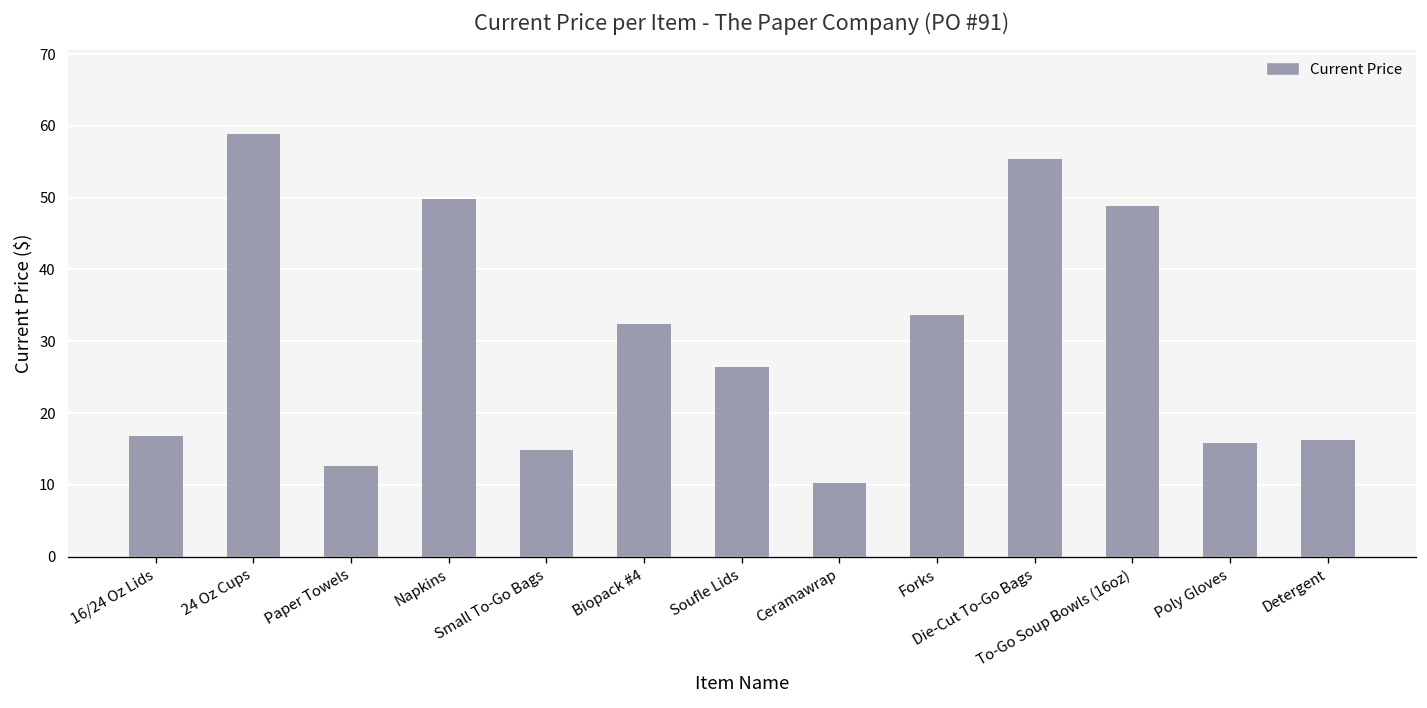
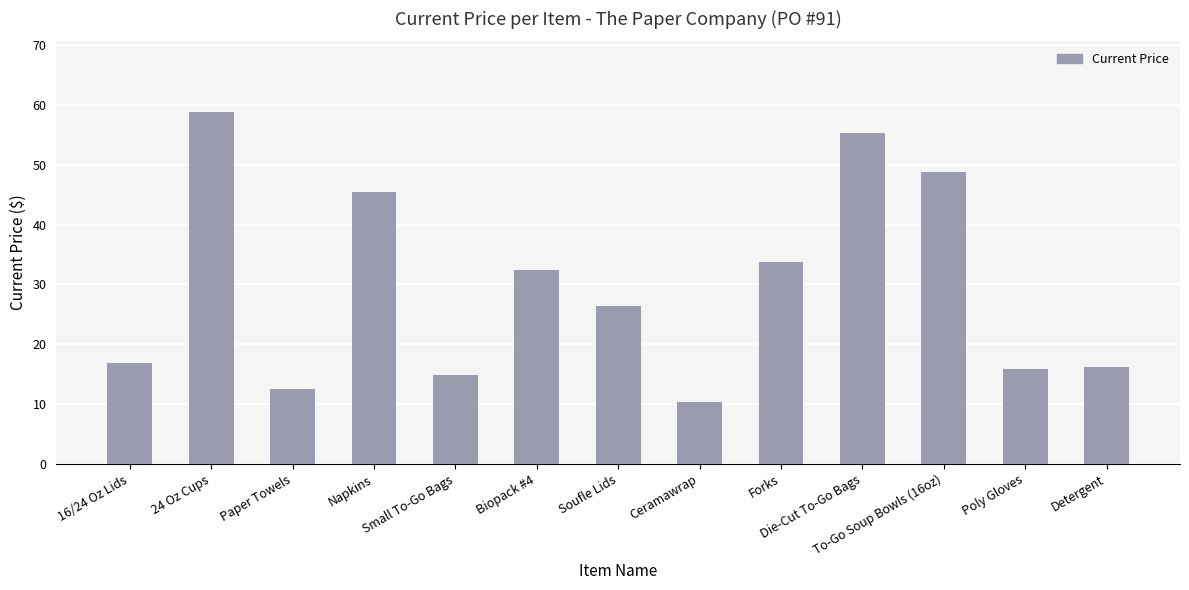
  {
    "16/24 Oz Lids": 17,
    "24 Oz Cups": 59,
    "Paper Towels": 13,
-   "Napkins": 50,
+   "Napkins": 45,
    "Small To-Go Bags": 15,
    "Biopack #4": 32,
    "Soufle Lids": 26,
    "Ceramawrap": 10,
    "Forks": 34,
    "Die-Cut To-Go Bags": 55,
    "To-Go Soup Bowls (16oz)": 49,
    "Poly Gloves": 16,
    "Detergent": 16
  }
